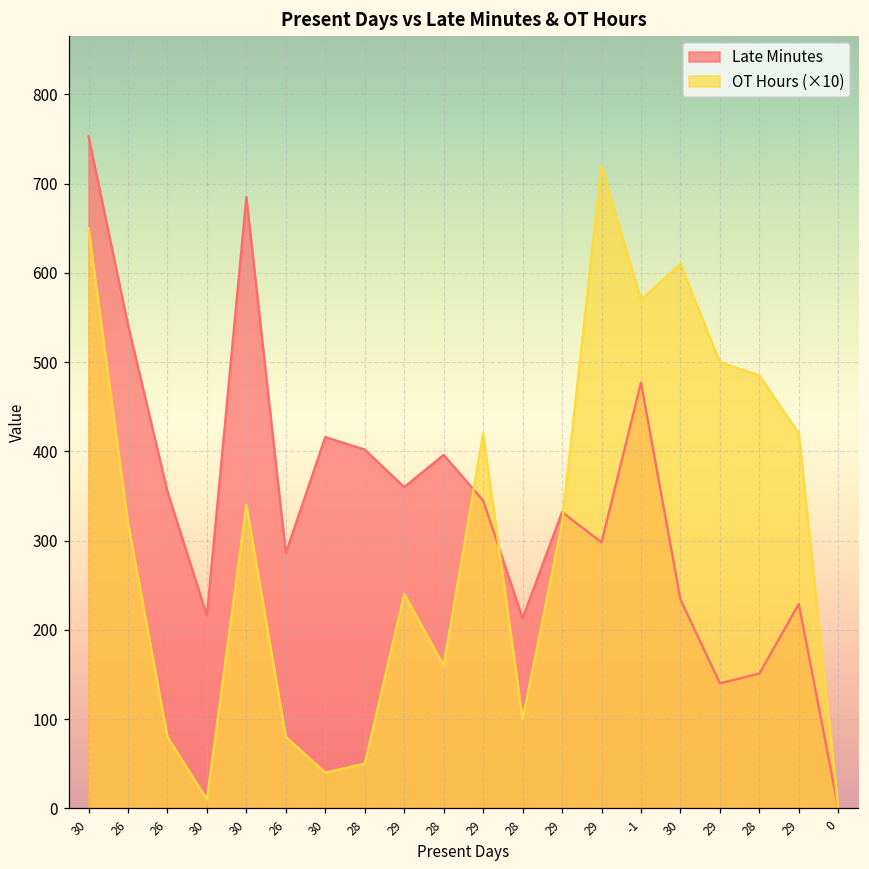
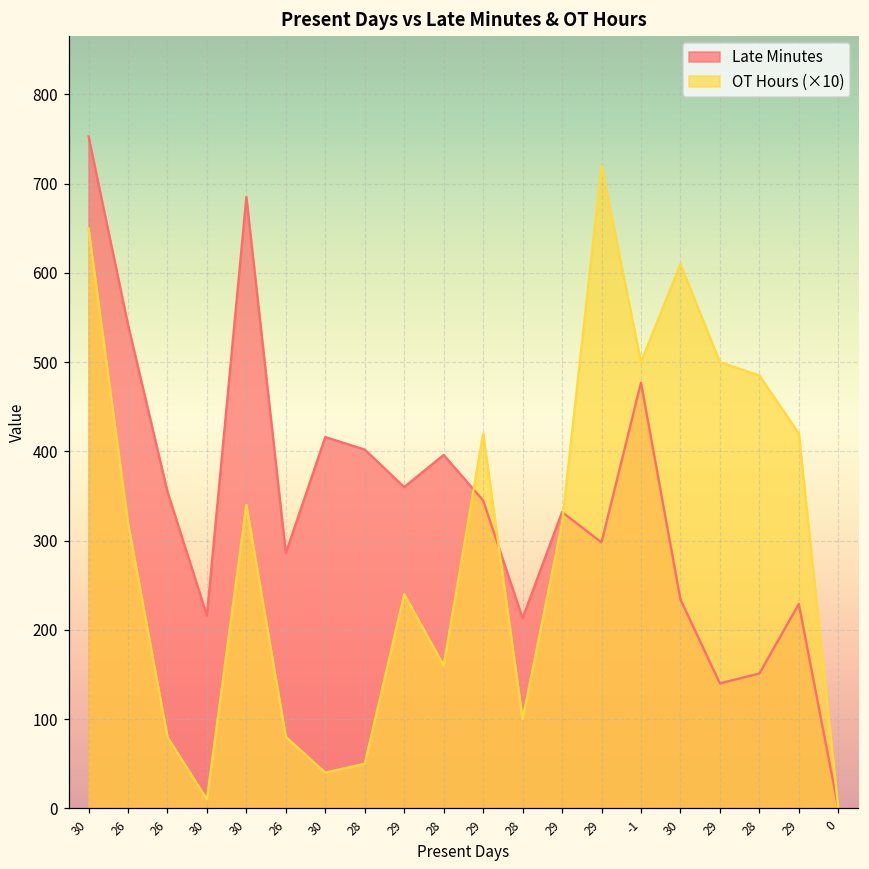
  {
    "Late Minutes": {
      "-1": 480
    },
    "OT Hours (×10)": {
-     "-1": 570
+     "-1": 500
    }
  }
